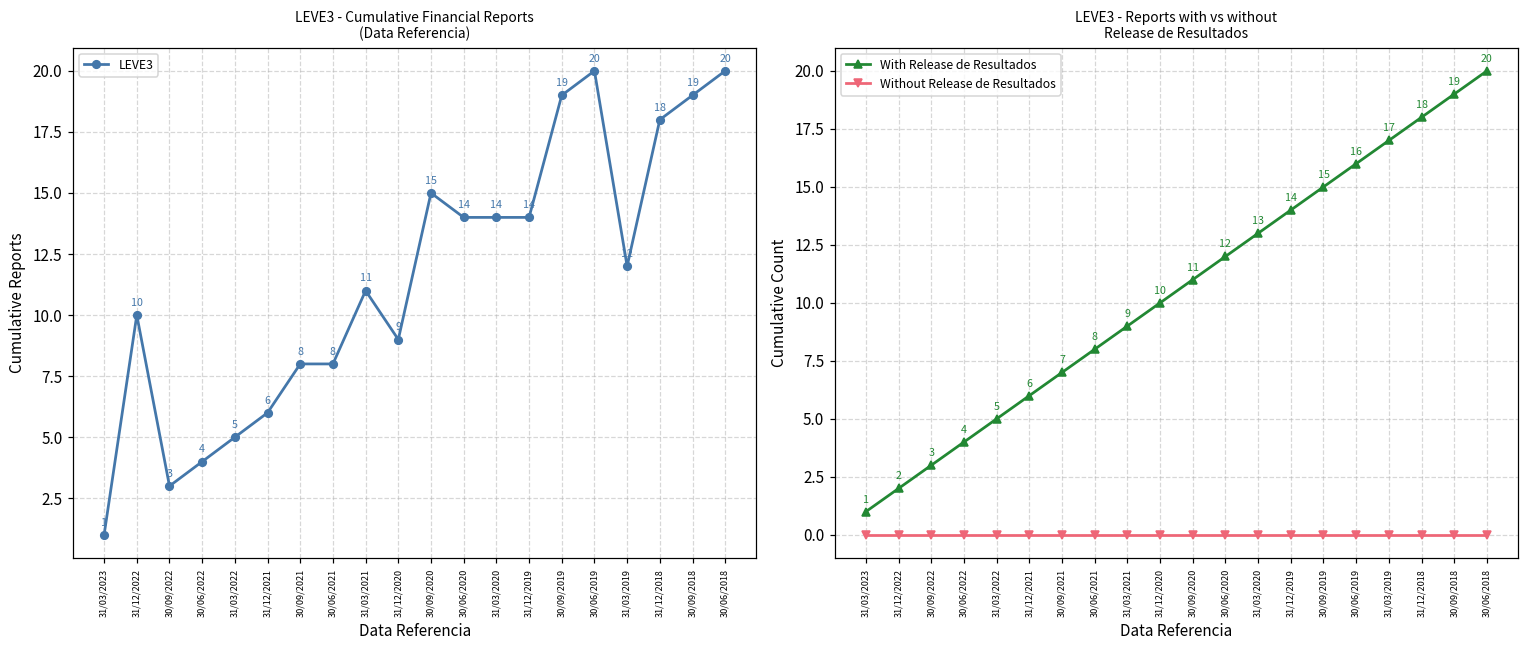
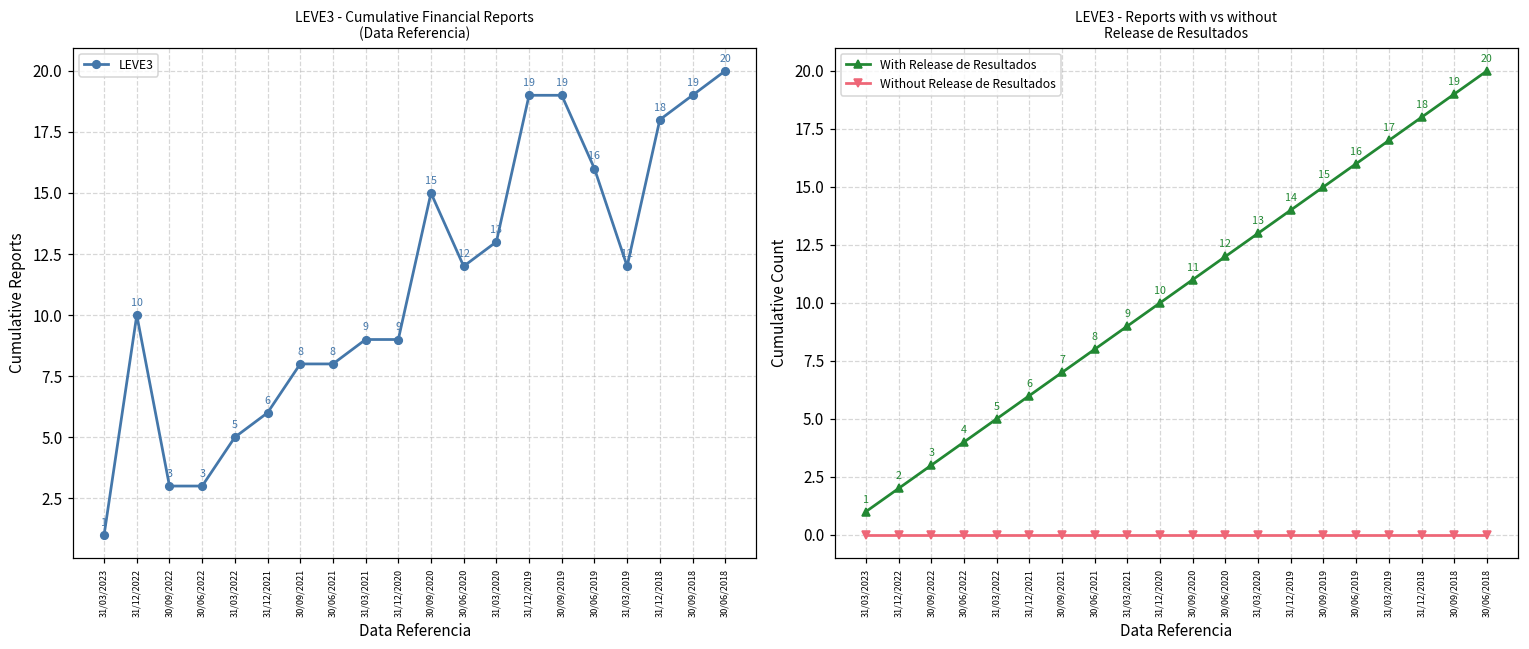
  {
    "LEVE3 - Cumulative Financial Reports (Data Referencia)": {
      "31/03/2023": 1,
      "31/12/2022": 10,
      "30/09/2022": 3,
-     "30/06/2022": 4,
+     "30/06/2022": 3,
      "31/03/2022": 5,
      "31/12/2021": 6,
      "30/09/2021": 8,
      "30/06/2021": 8,
-     "31/03/2021": 11,
+     "31/03/2021": 9,
      "31/12/2020": 9,
      "30/09/2020": 15,
-     "30/06/2020": 14,
-     "31/03/2020": 14,
-     "31/12/2019": 14,
+     "30/06/2020": 12,
+     "31/03/2020": 13,
+     "31/12/2019": 19,
      "30/09/2019": 19,
-     "30/06/2019": 20,
+     "30/06/2019": 16,
      "31/03/2019": 12,
      "31/12/2018": 18,
      "30/09/2018": 19,
      "30/06/2018": 20
    },
    "LEVE3 - Reports with vs without Release de Resultados": {
      "With Release de Resultados": {
        "31/03/2023": 1,
        "31/12/2022": 2,
        "30/09/2022": 3,
        "30/06/2022": 4,
        "31/03/2022": 5,
        "31/12/2021": 6,
        "30/09/2021": 7,
        "30/06/2021": 8,
        "31/03/2021": 9,
        "31/12/2020": 10,
        "30/09/2020": 11,
        "30/06/2020": 12,
        "31/03/2020": 13,
        "31/12/2019": 14,
        "30/09/2019": 15,
        "30/06/2019": 16,
        "31/03/2019": 17,
        "31/12/2018": 18,
        "30/09/2018": 19,
        "30/06/2018": 20
      },
      "Without Release de Resultados": {
        "31/03/2023": 0.0,
        "31/12/2022": 0.0,
        "30/09/2022": 0.0,
        "30/06/2022": 0.0,
        "31/03/2022": 0.0,
        "31/12/2021": 0.0,
        "30/09/2021": 0.0,
        "30/06/2021": 0.0,
        "31/03/2021": 0.0,
        "31/12/2020": 0.0,
        "30/09/2020": 0.0,
        "30/06/2020": 0.0,
        "31/03/2020": 0.0,
        "31/12/2019": 0.0,
        "30/09/2019": 0.0,
        "30/06/2019": 0.0,
        "31/03/2019": 0.0,
        "31/12/2018": 0.0,
        "30/09/2018": 0.0,
        "30/06/2018": 0.0
      }
    }
  }
